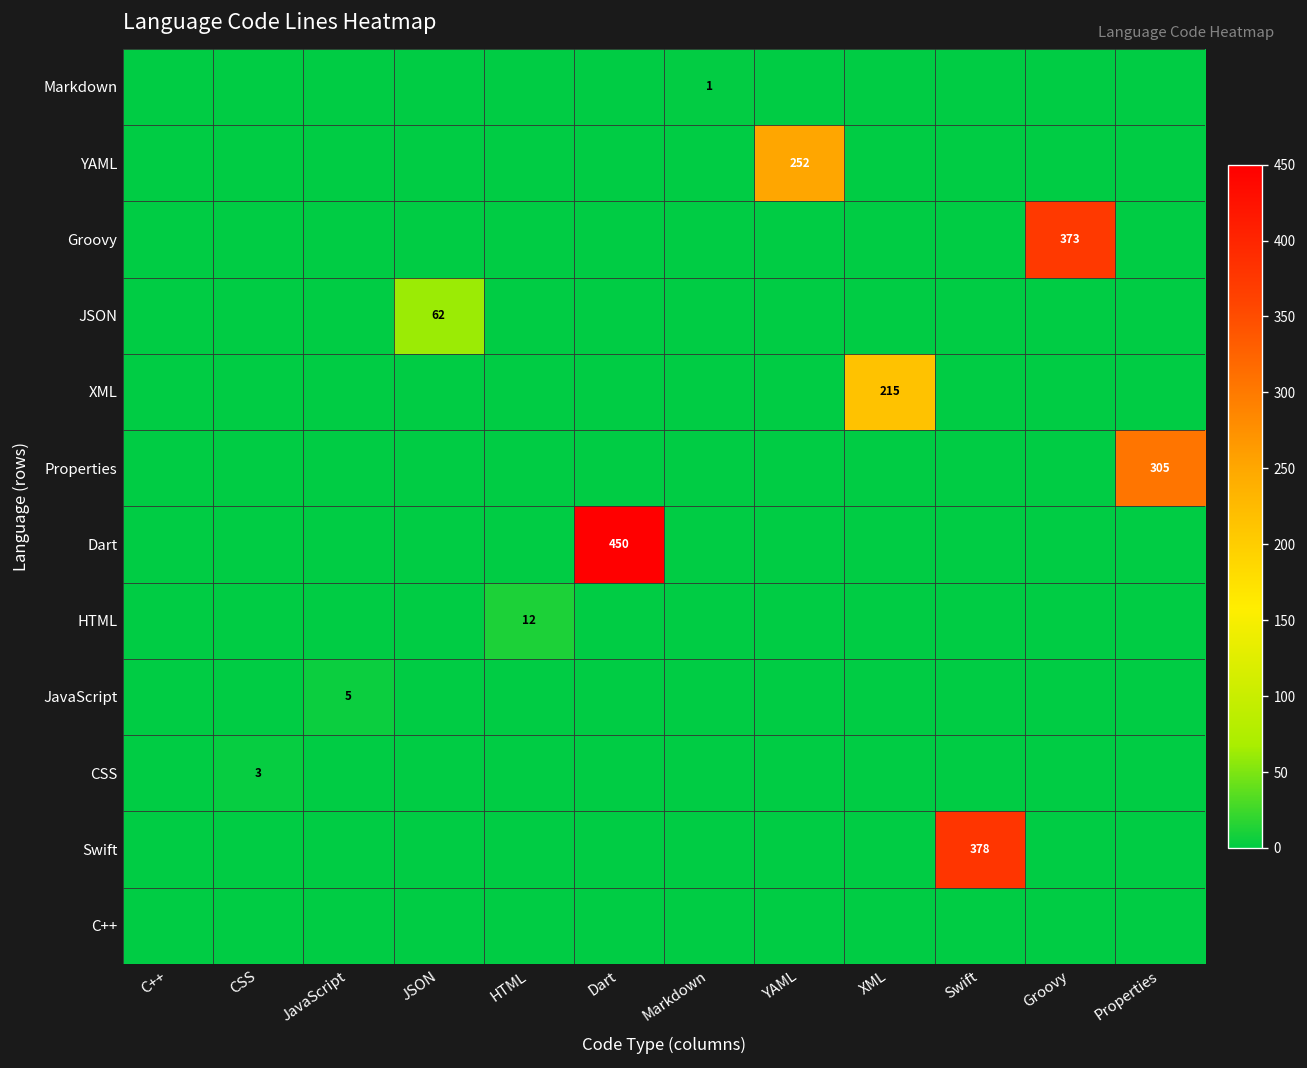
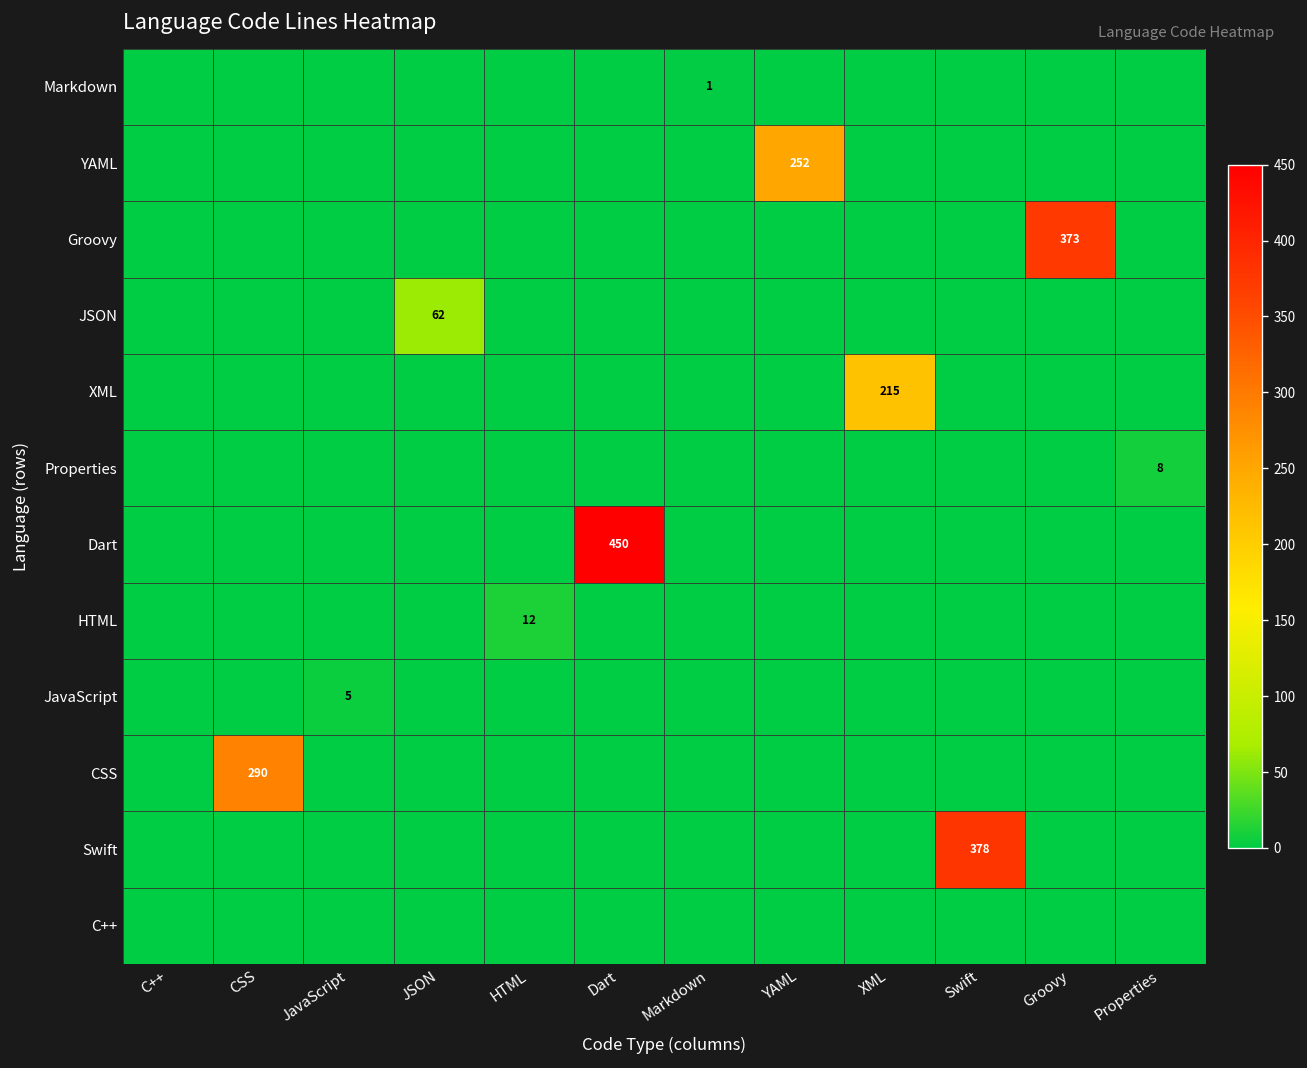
  {
    "Markdown": {
      "Markdown": 1
    },
    "YAML": {
      "YAML": 252
    },
    "Groovy": {
      "Groovy": 373
    },
    "JSON": {
      "JSON": 62
    },
    "XML": {
      "XML": 215
    },
    "Properties": {
-     "Properties": 305
+     "Properties": 8
    },
    "Dart": {
      "Dart": 450
    },
    "HTML": {
      "HTML": 12
    },
    "JavaScript": {
      "JavaScript": 5
    },
    "CSS": {
-     "CSS": 3
+     "CSS": 290
    },
    "Swift": {
      "Swift": 378
    }
  }
